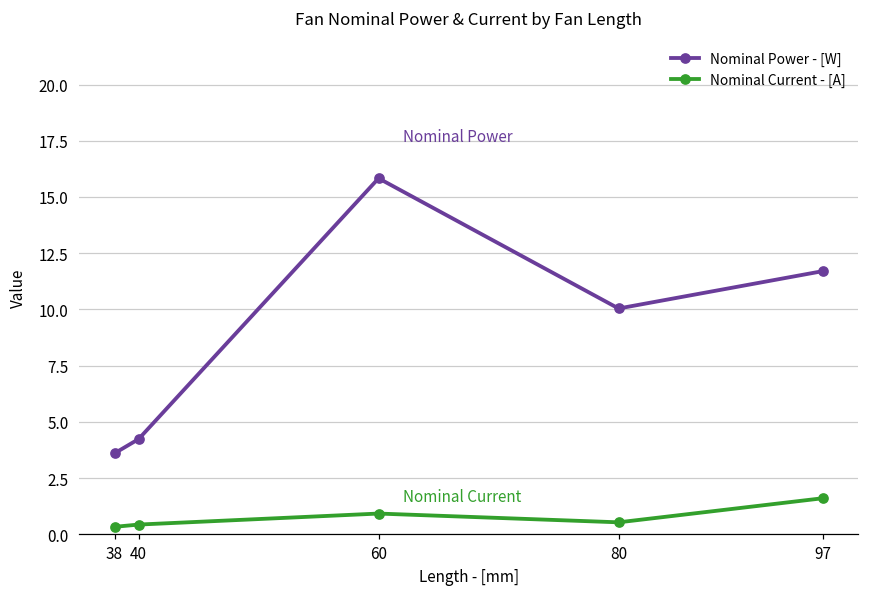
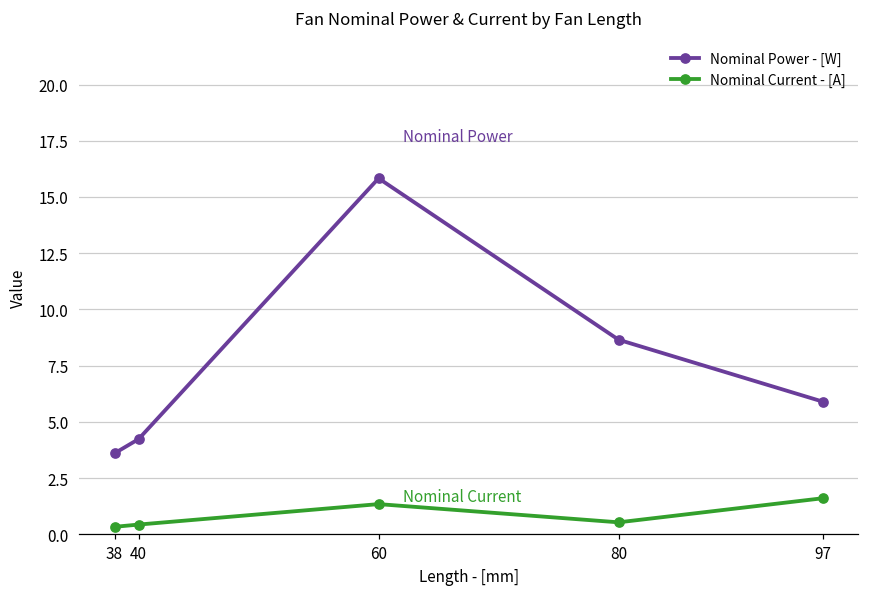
  {
    "Nominal Power - [W]": {
      "38": 3.6,
      "40": 4.2,
      "60": 15.8,
-     "80": 10.0,
-     "97": 11.7
+     "80": 8.7,
+     "97": 5.9
    },
    "Nominal Current - [A]": {
      "38": 0.3,
      "40": 0.4,
-     "60": 0.9,
+     "60": 1.3,
      "80": 0.5,
      "97": 1.6
    }
  }
